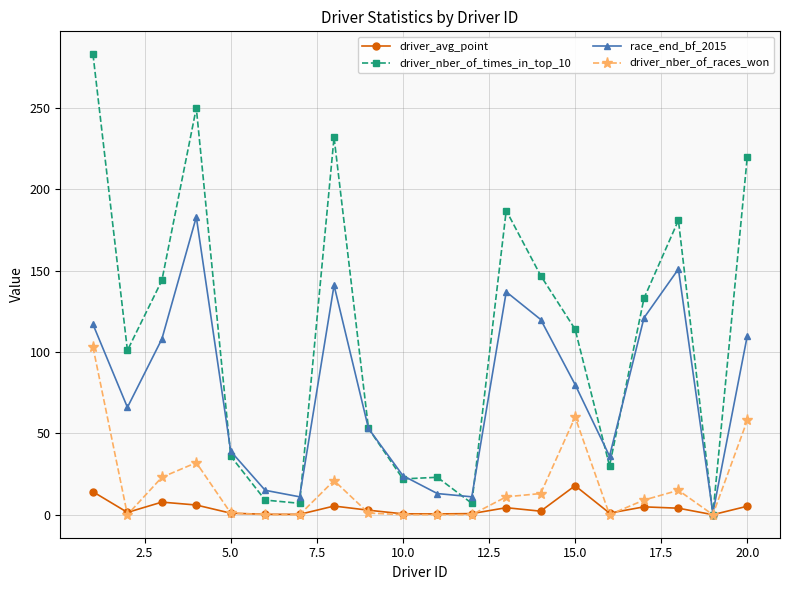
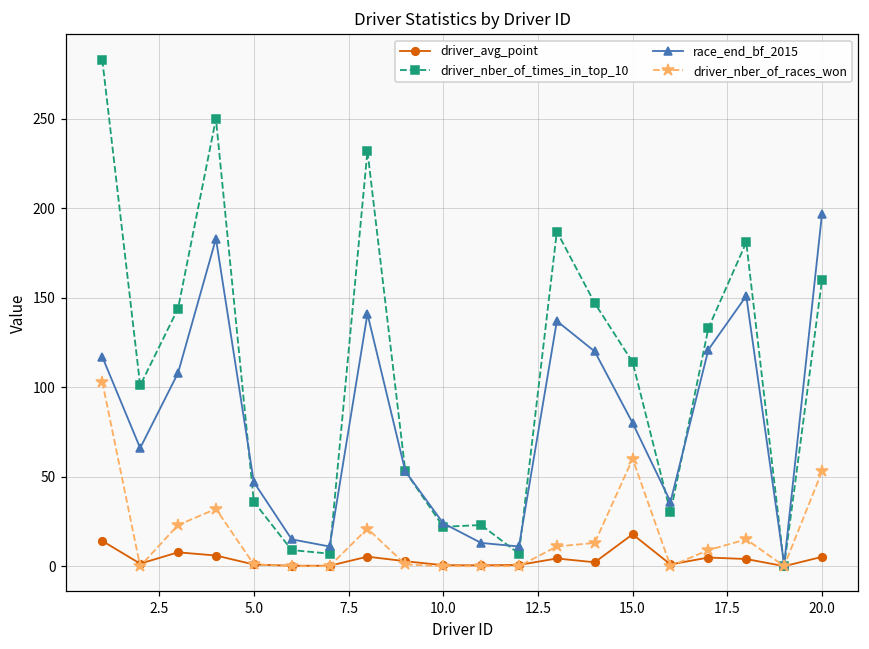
  {
    "driver_avg_point": {
      "15.0": 18,
      "20.0": 5
    },
    "driver_nber_of_times_in_top_10": {
      "5.0": 36,
      "10.0": 22,
      "15.0": 114,
-     "20.0": 220
+     "20.0": 160
    },
    "race_end_bf_2015": {
-     "5.0": 39,
+     "5.0": 47,
      "10.0": 24,
      "15.0": 80,
-     "20.0": 110
+     "20.0": 197
    },
    "driver_nber_of_races_won": {
      "15.0": 60,
-     "20.0": 58
+     "20.0": 53
    }
  }
